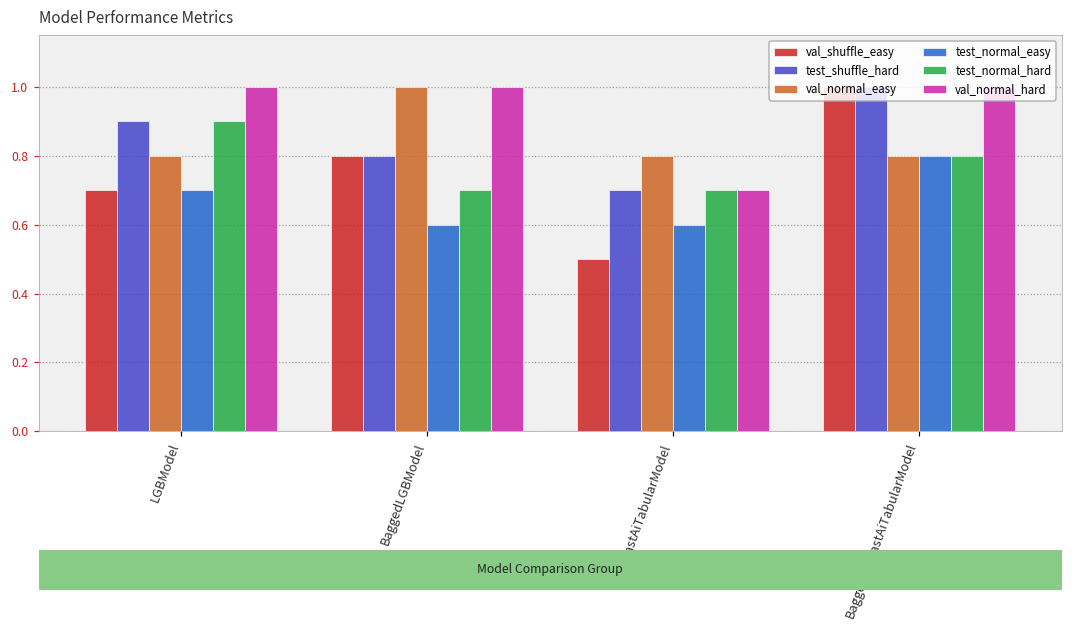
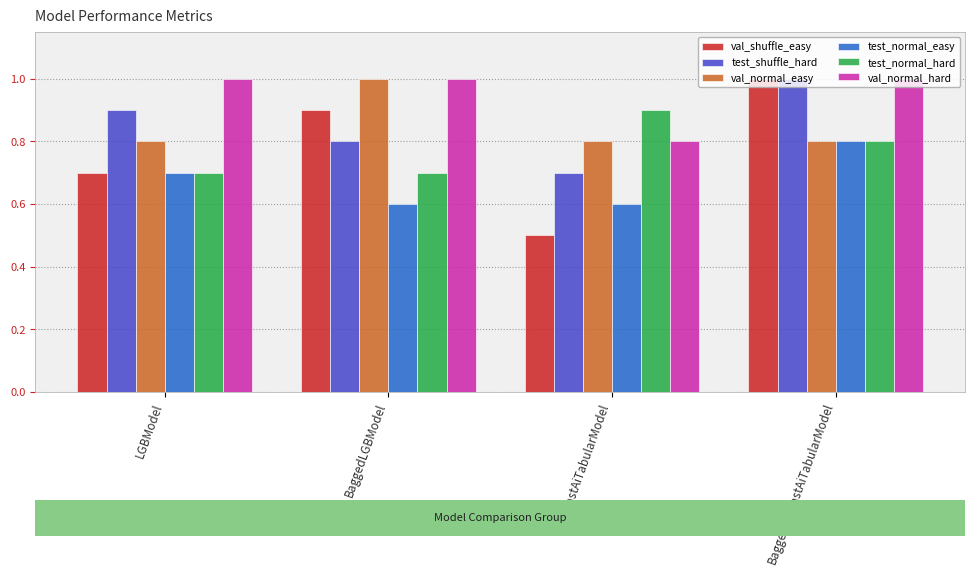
  {
    "val_shuffle_easy": {
      "LGBModel": 0.7,
-     "BaggedLGBModel": 0.8,
+     "BaggedLGBModel": 0.9,
      "NNFastAiTabularModel": 0.5
    },
    "val_normal_easy": {
      "LGBModel": 0.8,
      "BaggedLGBModel": 1.0,
      "NNFastAiTabularModel": 0.8,
      "BaggedNNFastAiTabularModel": 0.8
    },
    "test_normal_hard": {
-     "LGBModel": 0.9,
+     "LGBModel": 0.7,
      "BaggedLGBModel": 0.7,
-     "NNFastAiTabularModel": 0.7,
+     "NNFastAiTabularModel": 0.9,
      "BaggedNNFastAiTabularModel": 0.8
    },
    "val_normal_hard": {
      "LGBModel": 1.0,
      "BaggedLGBModel": 1.0,
-     "NNFastAiTabularModel": 0.7
+     "NNFastAiTabularModel": 0.8
    }
  }
